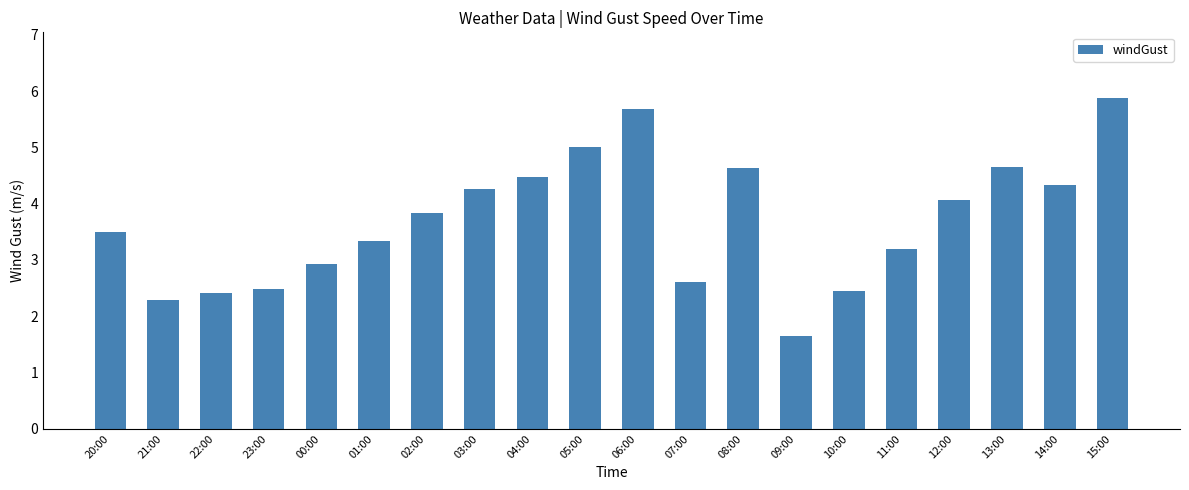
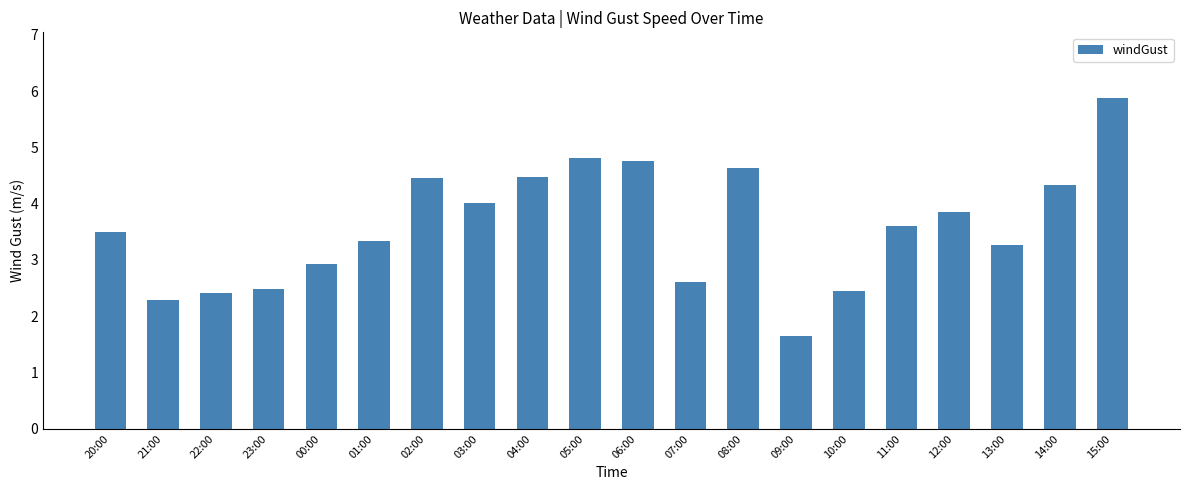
  {
    "20:00": 3.5,
    "21:00": 2.3,
    "22:00": 2.4,
    "23:00": 2.5,
    "00:00": 2.9,
    "01:00": 3.3,
-   "02:00": 3.8,
-   "03:00": 4.3,
+   "02:00": 4.5,
+   "03:00": 4.0,
    "04:00": 4.5,
-   "05:00": 5.0,
-   "06:00": 5.7,
+   "05:00": 4.8,
+   "06:00": 4.8,
    "07:00": 2.6,
    "08:00": 4.6,
    "09:00": 1.7,
    "10:00": 2.4,
-   "11:00": 3.2,
-   "12:00": 4.1,
-   "13:00": 4.7,
+   "11:00": 3.6,
+   "12:00": 3.9,
+   "13:00": 3.3,
    "14:00": 4.3,
    "15:00": 5.9
  }
